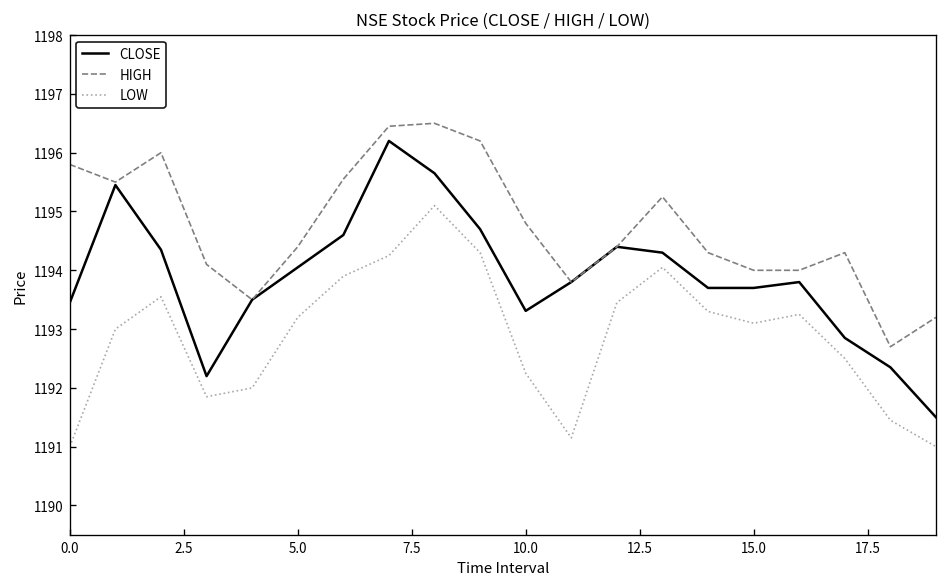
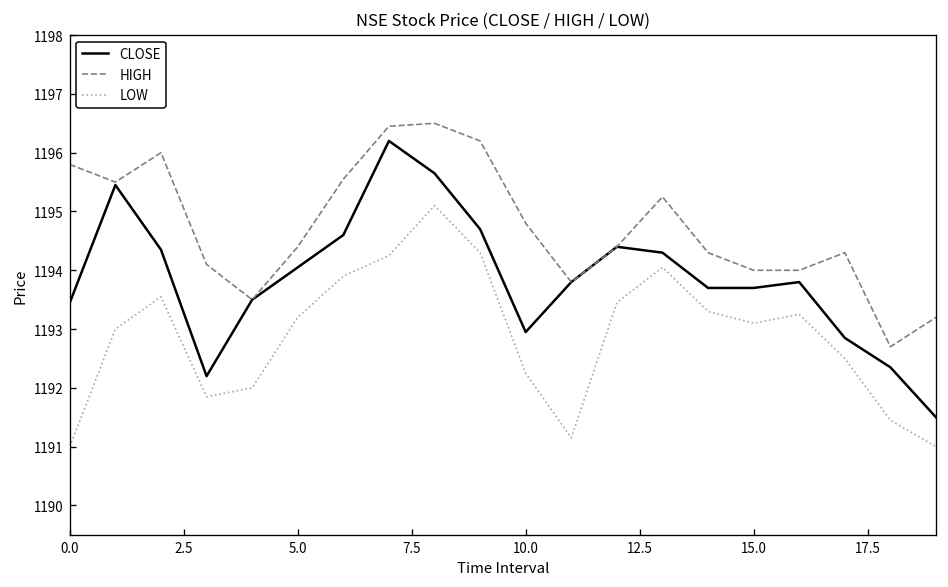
  {
    "CLOSE": {
      "0.0": 1193.5,
      "5.0": 1194.1,
-     "10.0": 1193.3,
+     "10.0": 1193.0,
      "15.0": 1193.7
    },
    "HIGH": {
      "0.0": 1195.8,
      "5.0": 1194.4,
      "10.0": 1194.8,
      "15.0": 1194.0
    },
    "LOW": {
      "0.0": 1191.0,
      "5.0": 1193.2,
      "10.0": 1192.3,
      "15.0": 1193.1
    }
  }
